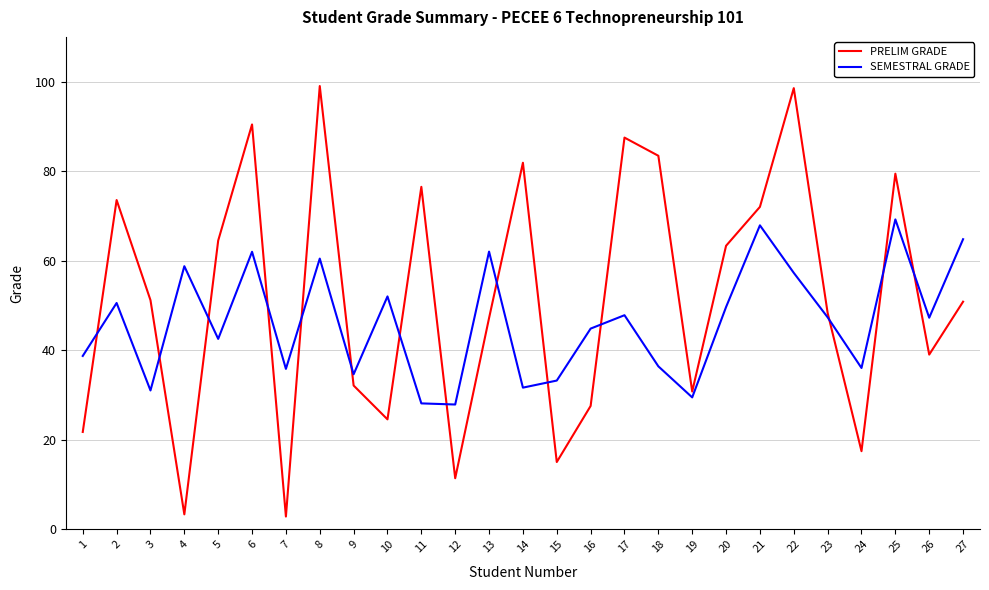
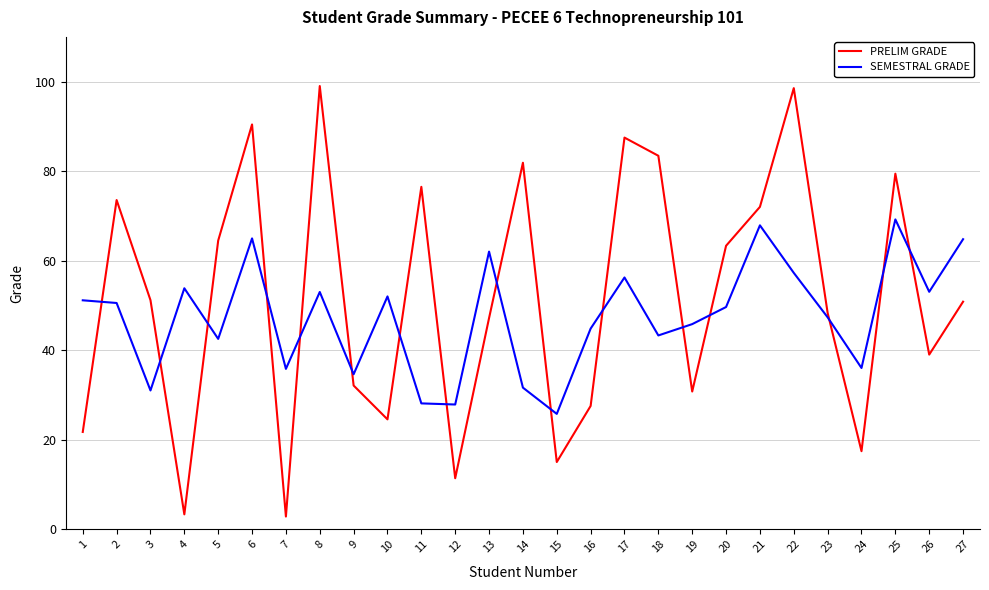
  {
    "PRELIM GRADE": {
      "1": 22,
      "2": 74,
      "3": 51,
      "4": 3,
      "5": 65,
      "6": 90,
      "7": 3,
      "8": 99,
      "9": 32,
      "10": 25,
      "11": 77,
      "12": 11,
      "13": 47,
      "14": 82,
      "15": 15,
      "16": 28,
      "17": 88,
      "18": 83,
      "19": 31,
      "20": 63,
      "21": 72,
      "22": 99,
      "23": 48,
      "24": 17,
      "25": 79,
      "26": 39,
      "27": 51
    },
    "SEMESTRAL GRADE": {
-     "1": 39,
+     "1": 51,
      "2": 51,
      "3": 31,
-     "4": 59,
+     "4": 54,
      "5": 43,
-     "6": 62,
+     "6": 65,
      "7": 36,
-     "8": 60,
+     "8": 53,
      "9": 35,
      "10": 52,
      "11": 28,
      "12": 28,
      "13": 62,
      "14": 32,
-     "15": 33,
+     "15": 26,
      "16": 45,
-     "17": 48,
-     "18": 36,
-     "19": 29,
+     "17": 56,
+     "18": 43,
+     "19": 46,
      "20": 50,
      "21": 68,
      "22": 57,
      "23": 47,
      "24": 36,
      "25": 69,
-     "26": 47,
+     "26": 53,
      "27": 65
    }
  }
